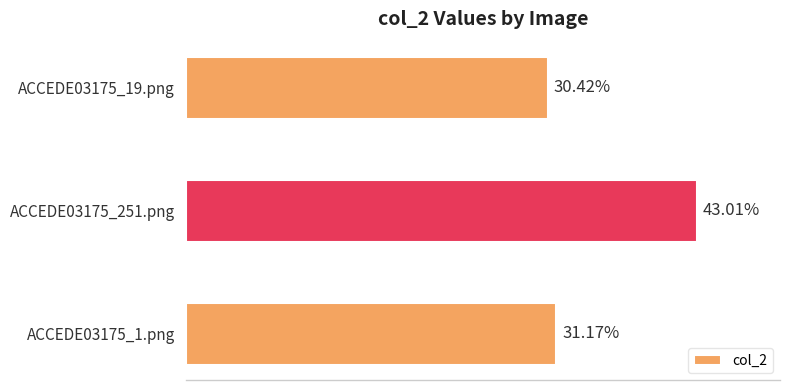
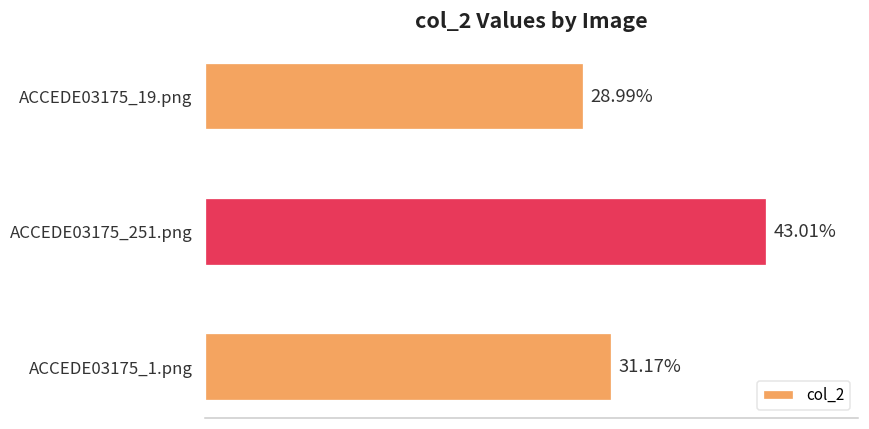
  {
-   "ACCEDE03175_19.png": "30.42%",
+   "ACCEDE03175_19.png": "28.99%",
    "ACCEDE03175_251.png": "43.01%",
    "ACCEDE03175_1.png": "31.17%"
  }
